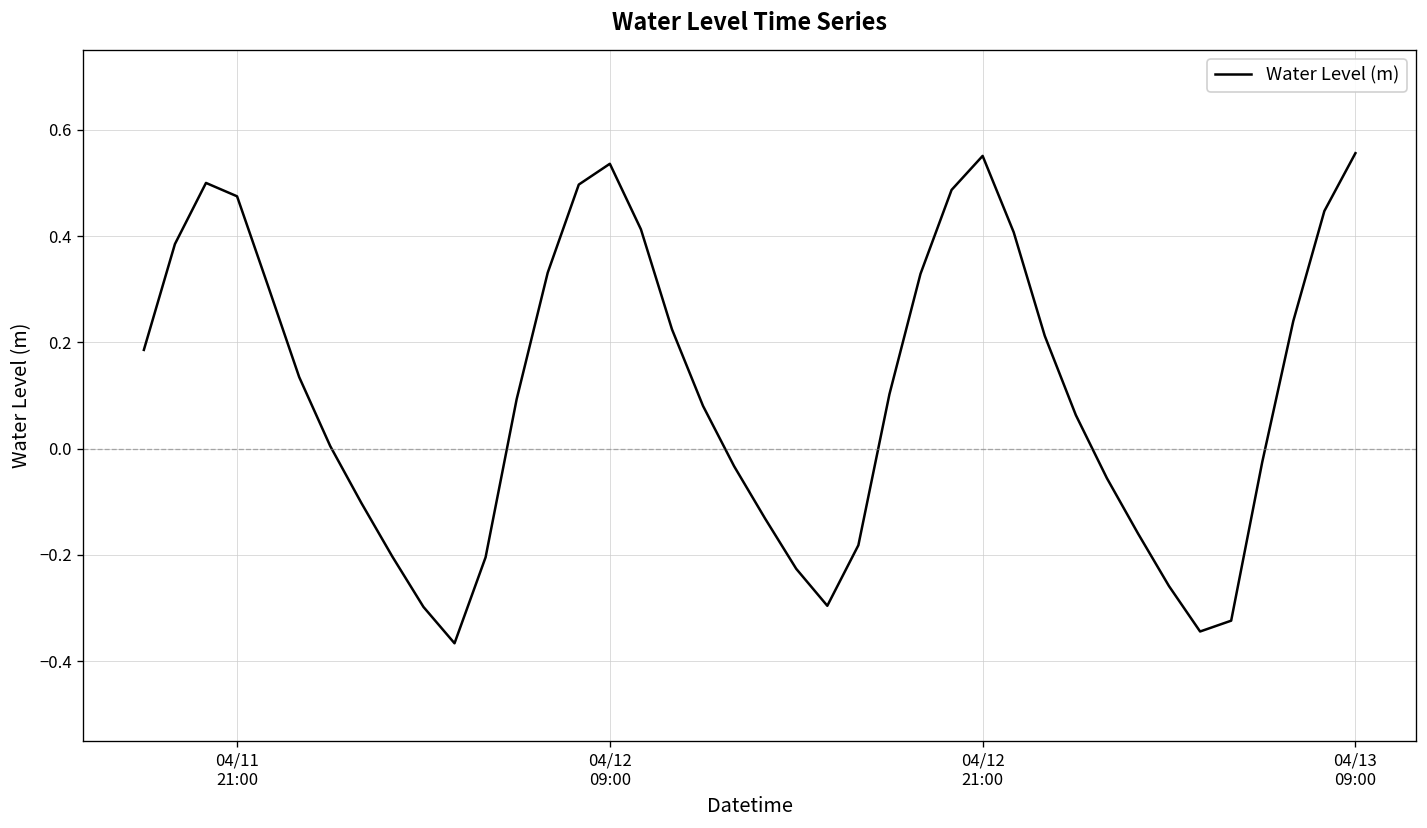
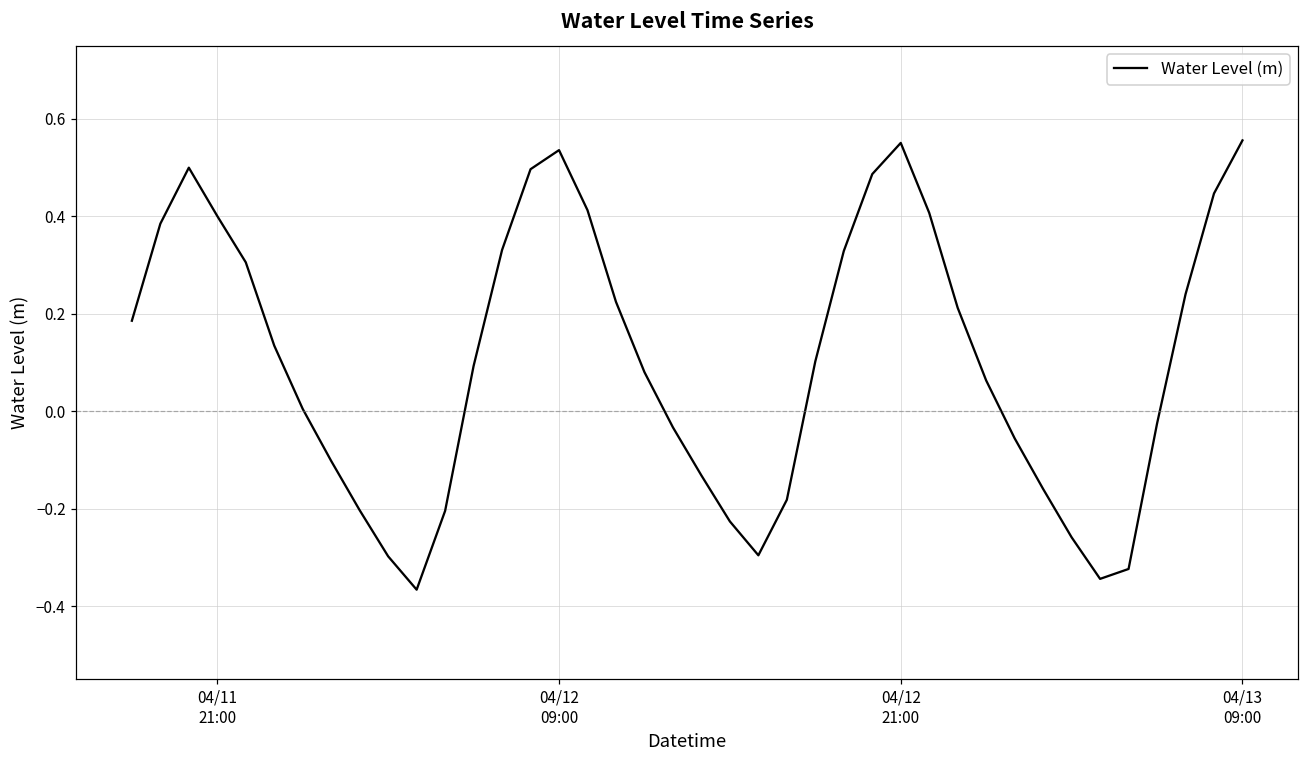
  {
-   "04/11 21:00": 0.47,
+   "04/11 21:00": 0.40,
    "04/12 09:00": 0.54,
    "04/12 21:00": 0.55,
    "04/13 09:00": 0.56
  }
